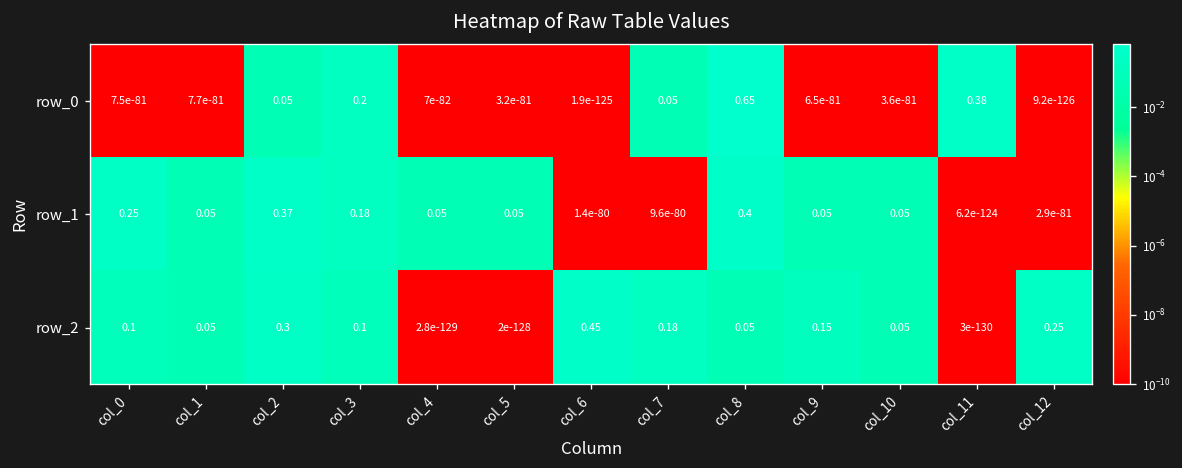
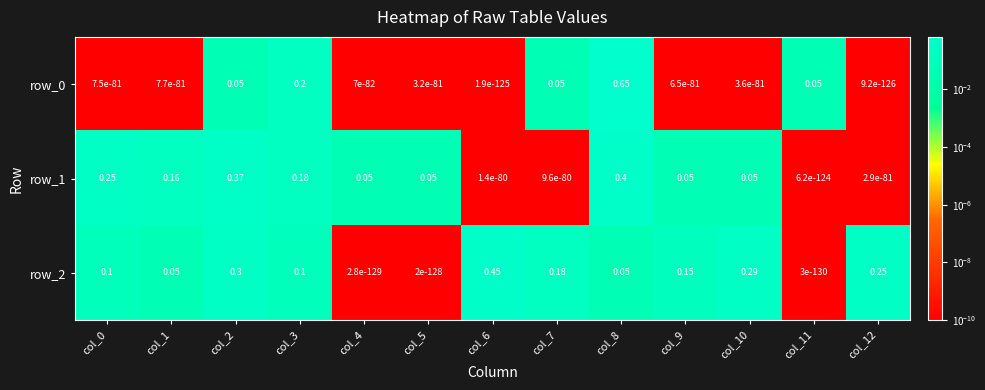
  {
    "row_0": {
-     "col_11": 0.38
+     "col_11": 0.05
    },
    "row_1": {
-     "col_1": 0.05
+     "col_1": 0.16
    },
    "row_2": {
-     "col_10": 0.05
+     "col_10": 0.29
    }
  }
